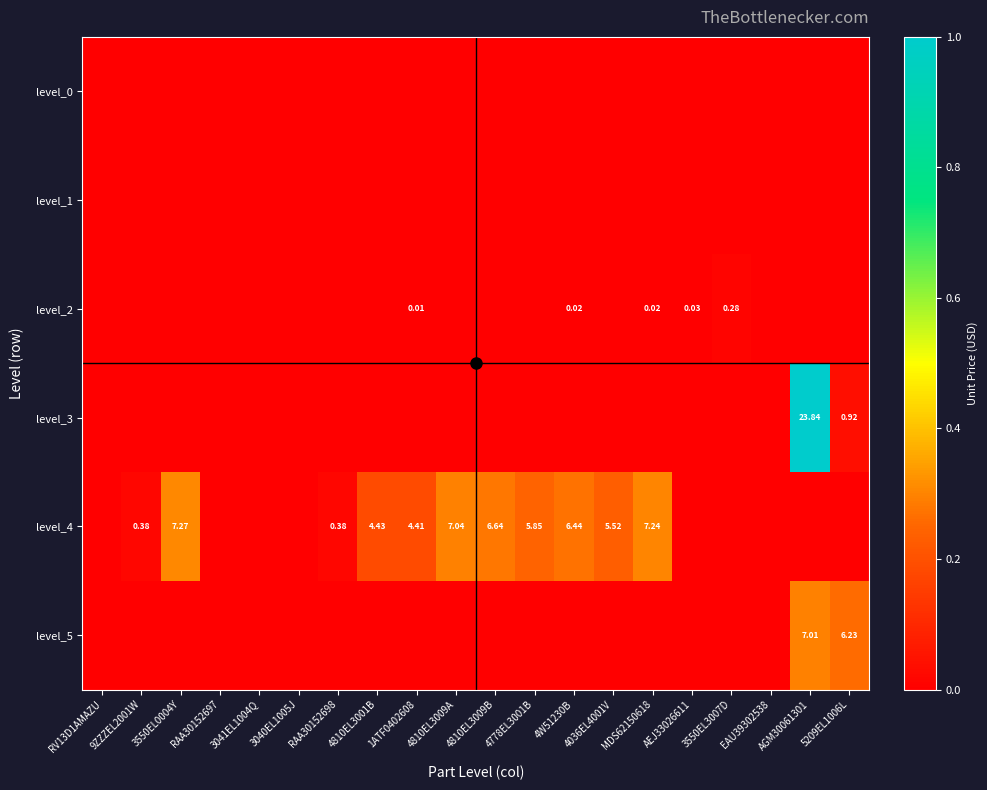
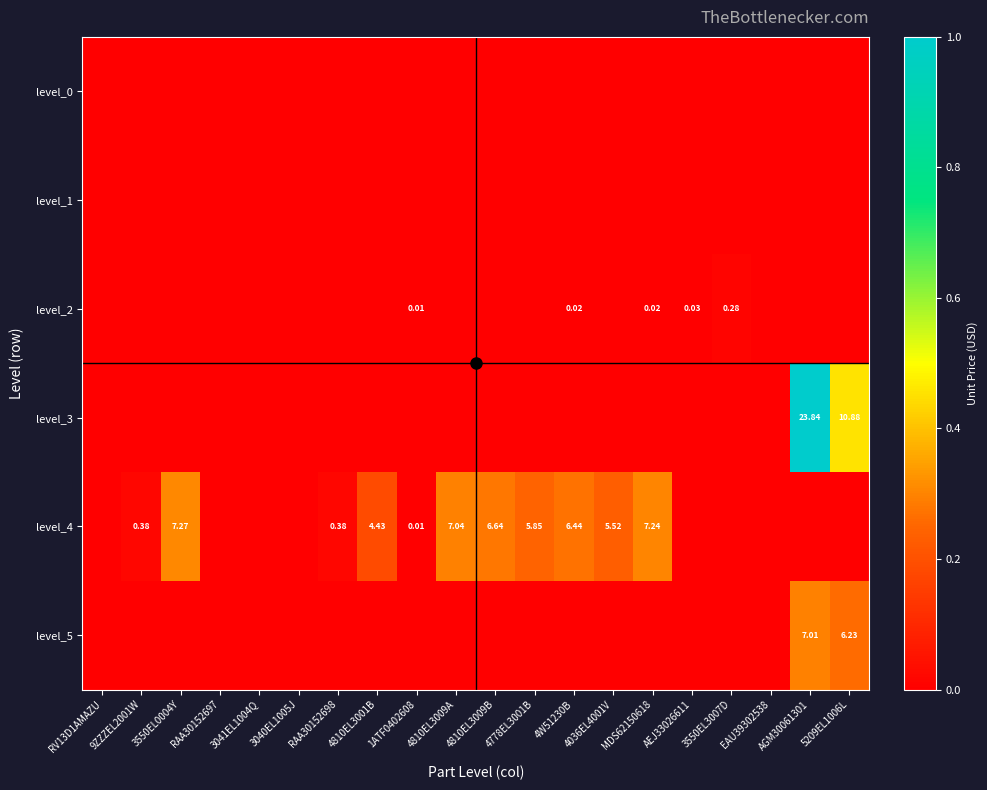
  {
    "level_2": {
      "1ATF0402608": 0.01,
      "4W51230B": 0.02,
      "MDS62150618": 0.02,
      "AEJ33026611": 0.03,
      "3550EL3007D": 0.28
    },
    "level_3": {
      "AGM30061301": 23.84,
-     "5209EL1006L": 0.92
+     "5209EL1006L": 10.88
    },
    "level_4": {
      "9ZZZEL2001W": 0.38,
      "3550EL0004Y": 7.27,
      "RAA30152698": 0.38,
      "4810EL3001B": 4.43,
-     "1ATF0402608": 4.41,
+     "1ATF0402608": 0.01,
      "4810EL3009A": 7.04,
      "4810EL3009B": 6.64,
      "4778EL3001B": 5.85,
      "4W51230B": 6.44,
      "4036EL4001V": 5.52,
      "MDS62150618": 7.24
    },
    "level_5": {
      "AGM30061301": 7.01,
      "5209EL1006L": 6.23
    }
  }
